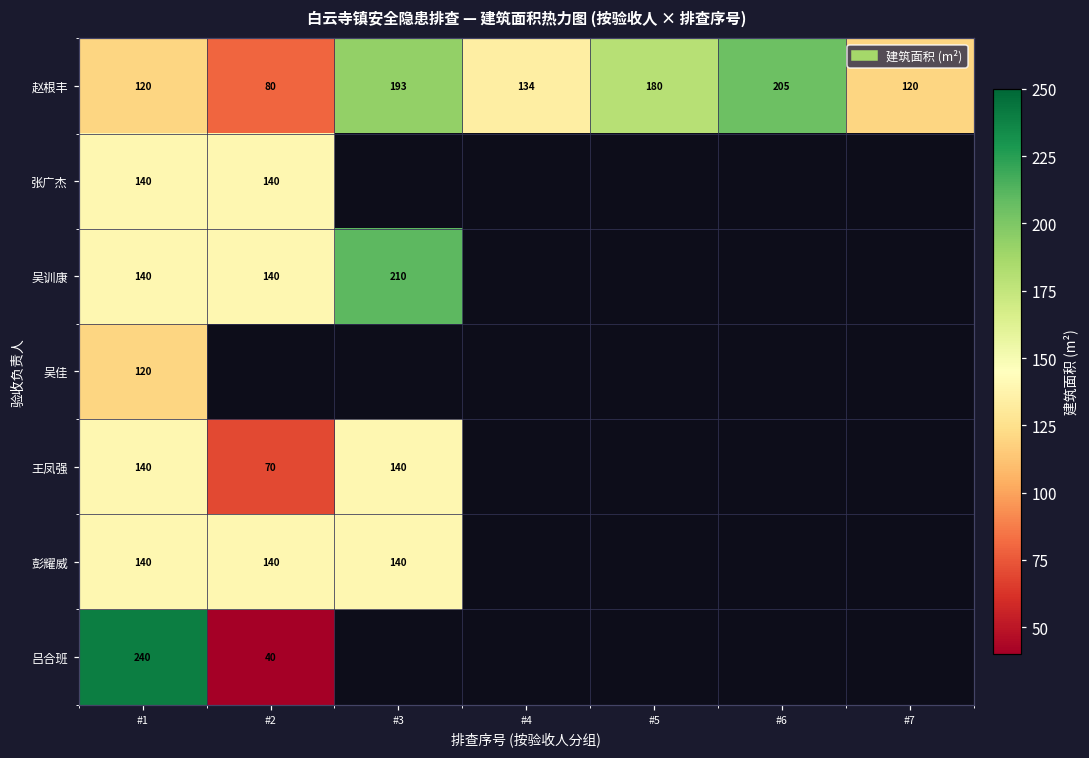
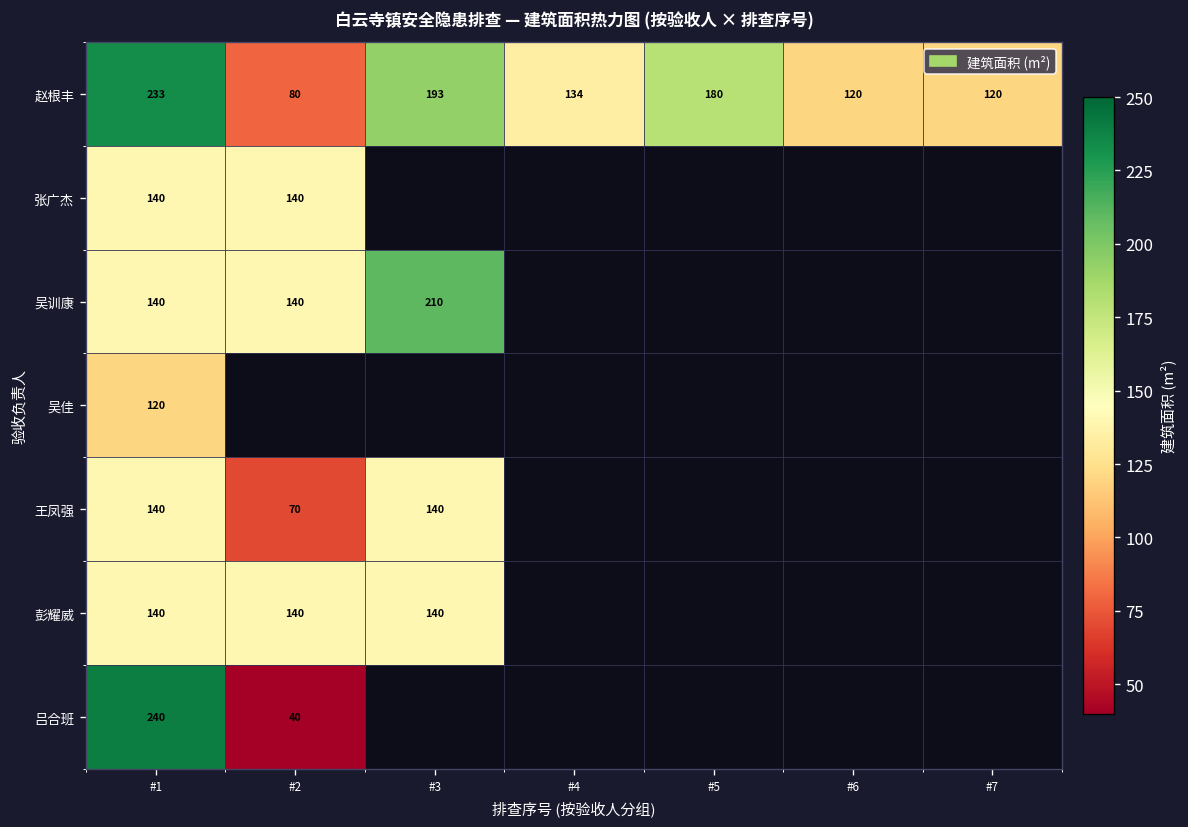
  {
    "赵根丰": {
-     "#1": 120,
+     "#1": 233,
      "#2": 80,
      "#3": 193,
      "#4": 134,
      "#5": 180,
-     "#6": 205,
+     "#6": 120,
      "#7": 120
    },
    "张广杰": {
      "#1": 140,
      "#2": 140
    },
    "吴训康": {
      "#1": 140,
      "#2": 140,
      "#3": 210
    },
    "吴佳": {
      "#1": 120
    },
    "王凤强": {
      "#1": 140,
      "#2": 70,
      "#3": 140
    },
    "彭耀威": {
      "#1": 140,
      "#2": 140,
      "#3": 140
    },
    "吕合班": {
      "#1": 240,
      "#2": 40
    }
  }
